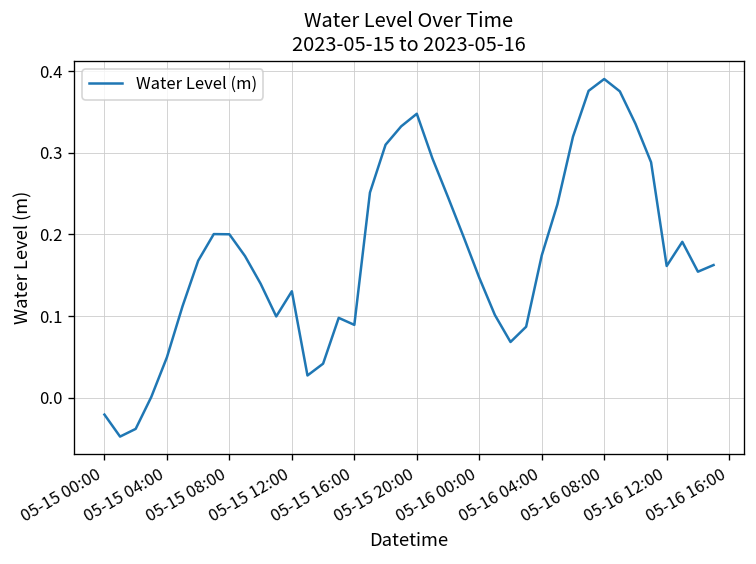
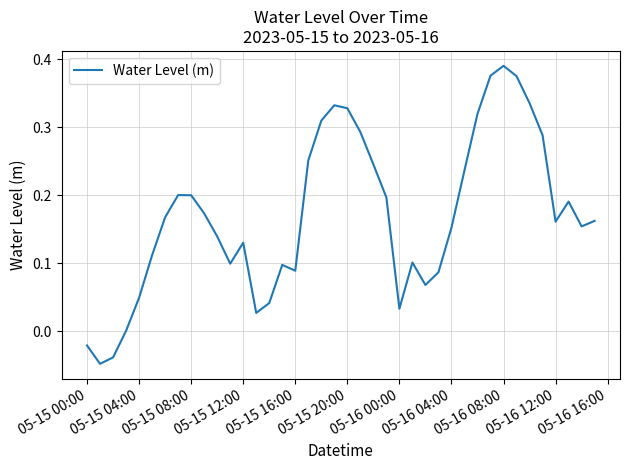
  {
    "05-15 00:00": -0.02,
    "05-15 04:00": 0.05,
    "05-15 08:00": 0.20,
    "05-15 12:00": 0.13,
    "05-15 16:00": 0.09,
-   "05-15 20:00": 0.35,
-   "05-16 00:00": 0.15,
-   "05-16 04:00": 0.17,
+   "05-15 20:00": 0.33,
+   "05-16 00:00": 0.03,
+   "05-16 04:00": 0.15,
    "05-16 08:00": 0.39,
    "05-16 12:00": 0.16
  }
